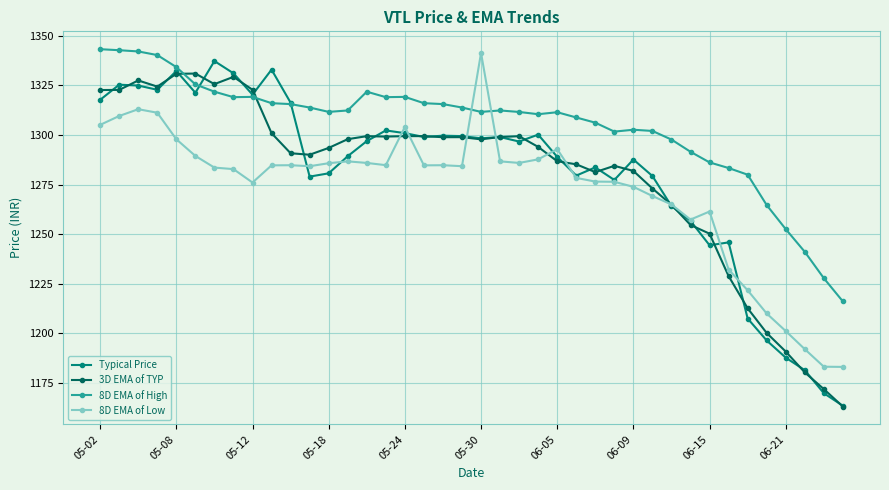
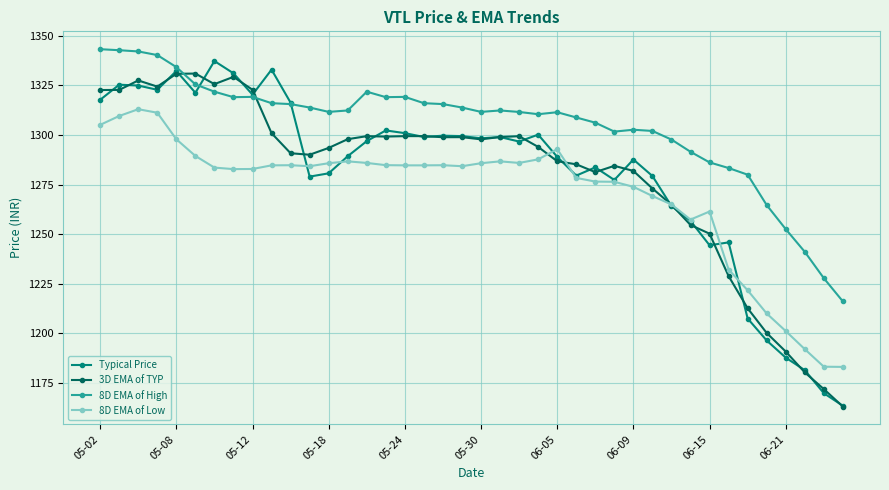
  {
    "8D EMA of Low": {
      "05-02": 1305,
      "05-08": 1298,
-     "05-12": 1276,
+     "05-12": 1283,
      "05-18": 1286,
-     "05-24": 1304,
-     "05-30": 1341,
+     "05-24": 1285,
+     "05-30": 1286,
      "06-05": 1293,
      "06-09": 1274,
      "06-15": 1261,
      "06-21": 1201
    }
  }
